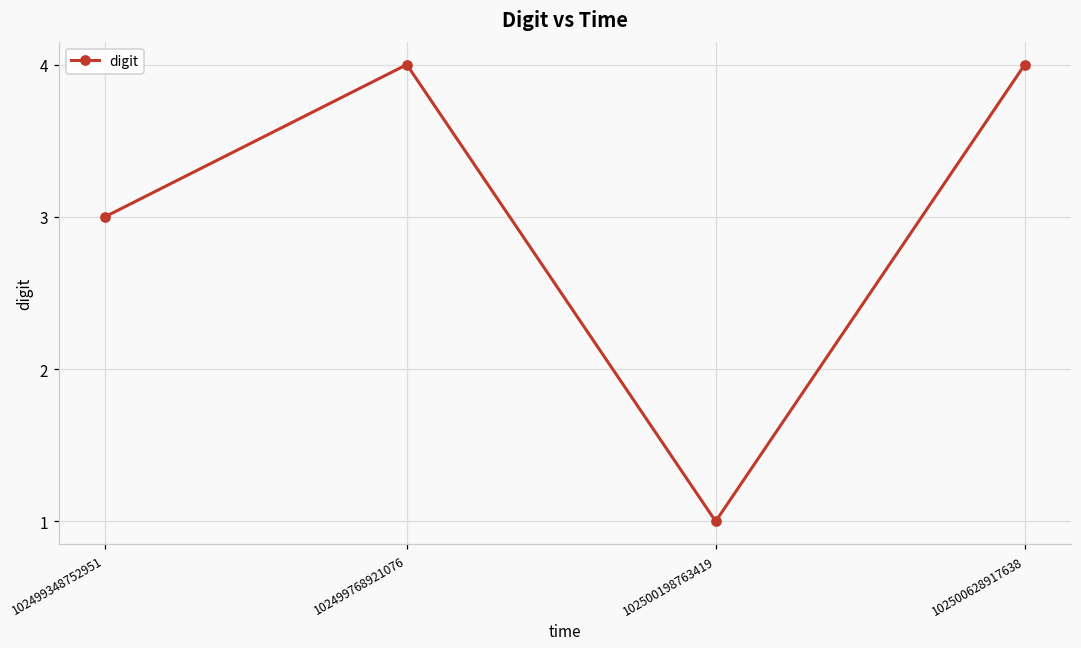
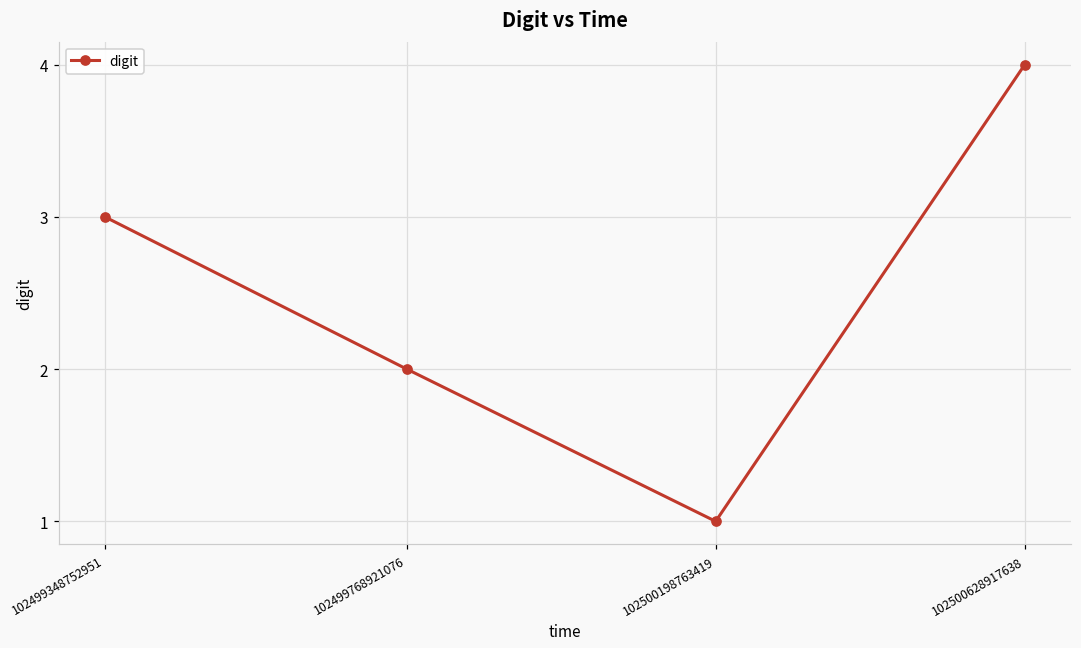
  {
    "102499348752951": 3,
-   "102499768921076": 4,
+   "102499768921076": 2,
    "102500198763419": 1,
    "102500628917638": 4
  }
